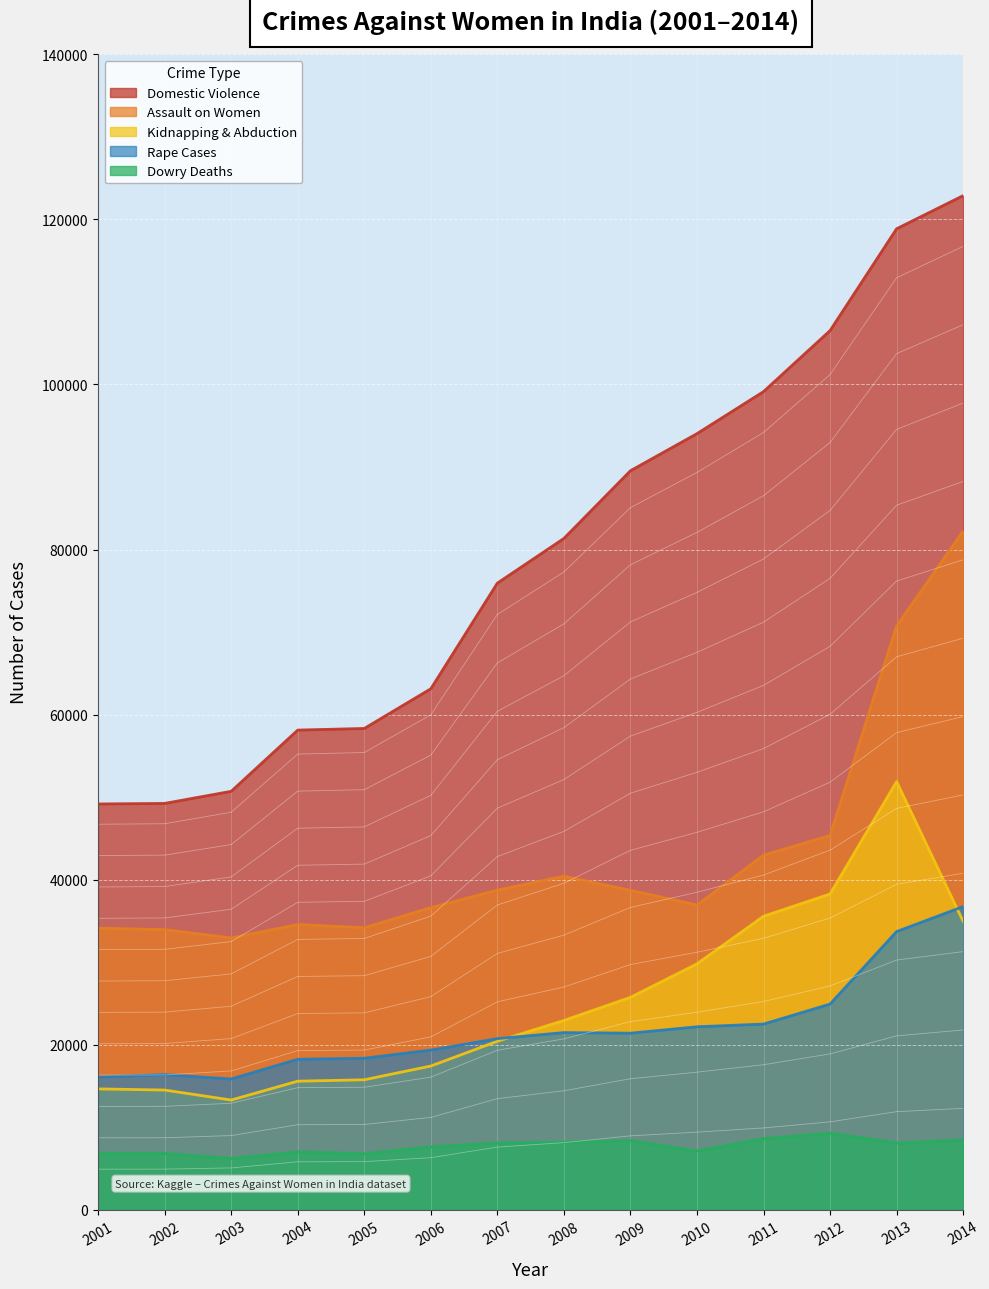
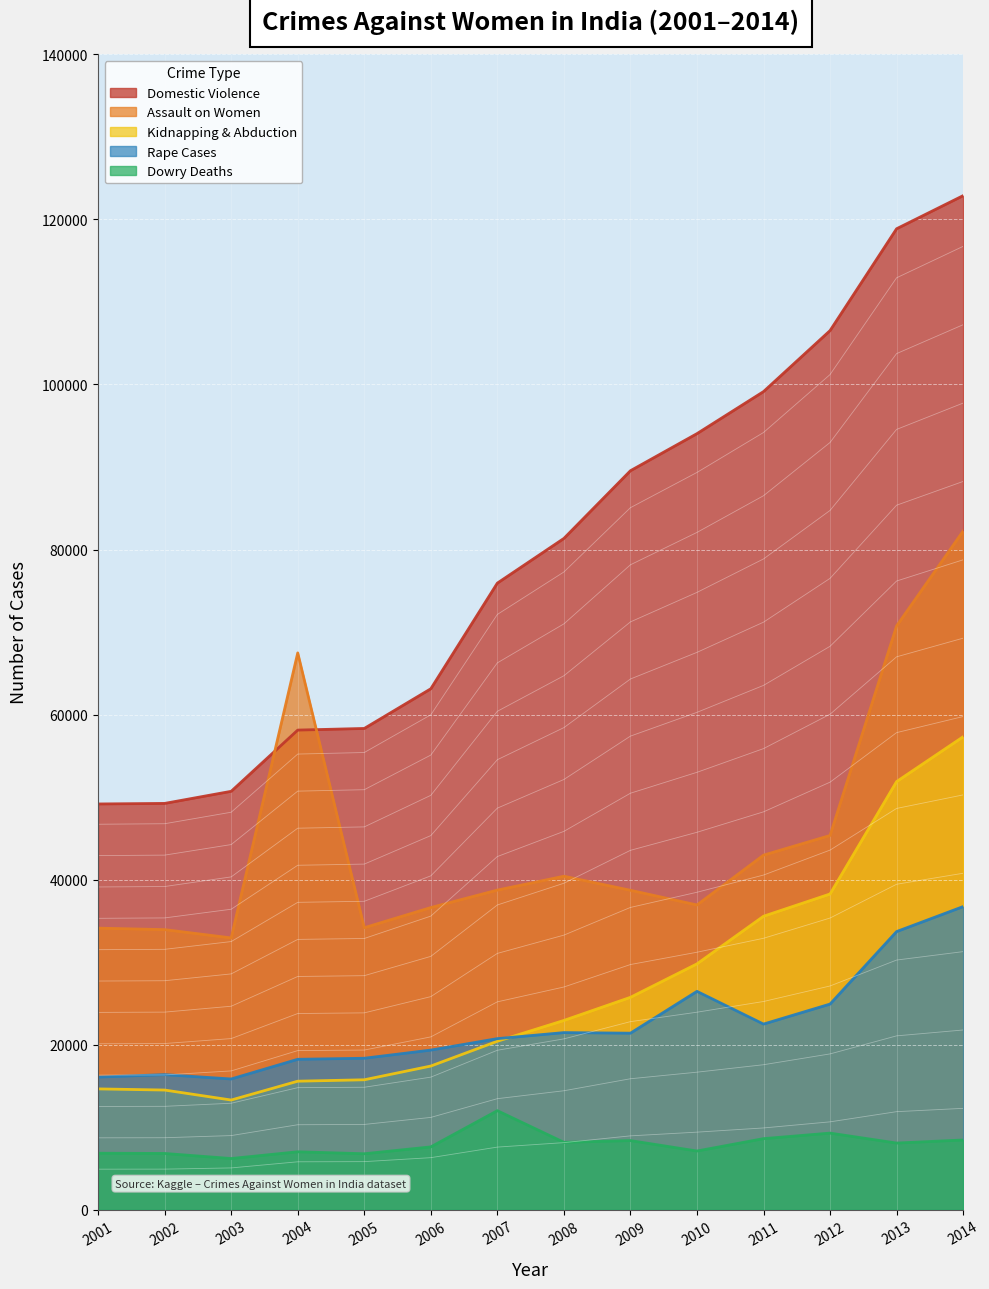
  {
    "Domestic Violence": {
      "2001": 49000,
      "2002": 49000,
      "2003": 51000,
      "2004": 58000,
      "2005": 58000,
      "2006": 63000,
      "2007": 76000,
      "2008": 81000,
      "2009": 90000,
      "2010": 94000,
      "2011": 99000,
      "2012": 107000,
      "2013": 119000,
      "2014": 123000
    },
    "Assault on Women": {
      "2001": 34000,
      "2002": 34000,
      "2003": 33000,
-     "2004": 35000,
+     "2004": 67000,
      "2005": 34000,
      "2006": 37000,
      "2007": 39000,
      "2008": 40000,
      "2009": 39000,
      "2010": 37000,
      "2011": 43000,
      "2012": 45000,
      "2013": 71000,
      "2014": 82000
    },
    "Kidnapping & Abduction": {
      "2001": 15000,
      "2002": 15000,
      "2003": 13000,
      "2004": 16000,
      "2005": 16000,
      "2006": 17000,
      "2007": 20000,
      "2008": 23000,
      "2009": 26000,
      "2010": 30000,
      "2011": 36000,
      "2012": 38000,
      "2013": 52000,
-     "2014": 35000
+     "2014": 57000
    },
    "Rape Cases": {
      "2003": 16000,
      "2004": 18000,
      "2005": 18000,
      "2006": 19000,
      "2007": 21000,
      "2008": 21000,
      "2009": 21000,
-     "2010": 22000,
+     "2010": 26000,
      "2011": 22000,
      "2012": 25000,
      "2013": 34000,
      "2014": 37000
    },
    "Dowry Deaths": {
      "2001": 7000,
      "2002": 7000,
      "2003": 6000,
      "2004": 7000,
      "2005": 7000,
      "2006": 8000,
-     "2007": 8000,
+     "2007": 12000,
      "2009": 8000,
      "2010": 7000,
      "2011": 9000,
      "2012": 9000,
      "2013": 8000,
      "2014": 8000
    }
  }
